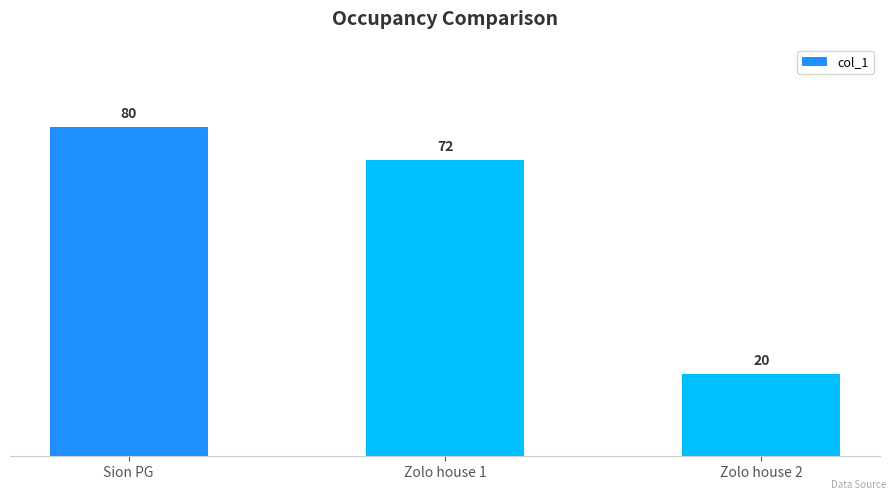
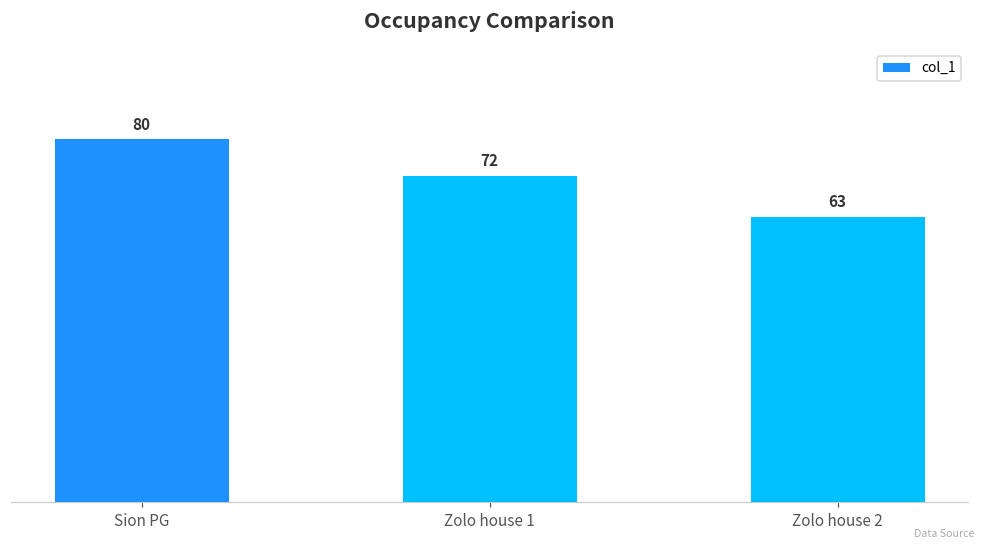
  {
    "Sion PG": 80,
    "Zolo house 1": 72,
-   "Zolo house 2": 20
+   "Zolo house 2": 63
  }
